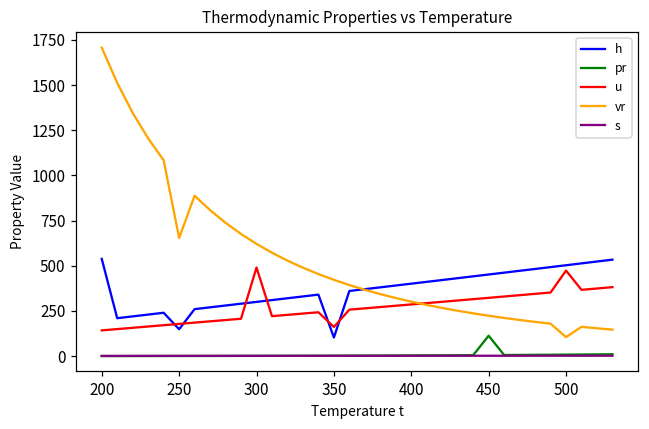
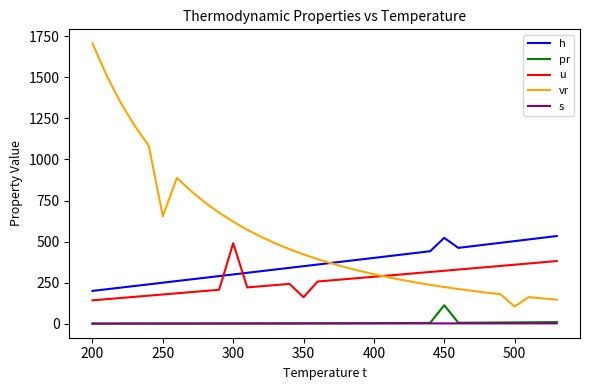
  {
    "h": {
-     "200": 540,
-     "250": 150,
+     "200": 200,
+     "250": 250,
      "300": 300,
-     "350": 100,
+     "350": 350,
      "400": 400,
-     "450": 450,
+     "450": 520,
      "500": 500
    },
    "pr": {
      "450": 110
    },
    "u": {
      "200": 140,
      "250": 180,
      "300": 490,
      "350": 160,
      "400": 290,
      "450": 320,
-     "500": 470
+     "500": 360
    },
    "vr": {
      "200": 1710,
      "250": 650,
      "300": 620,
      "350": 420,
      "400": 300,
      "450": 220,
      "500": 110
    },
    "s": {
      "450": 0
    }
  }
